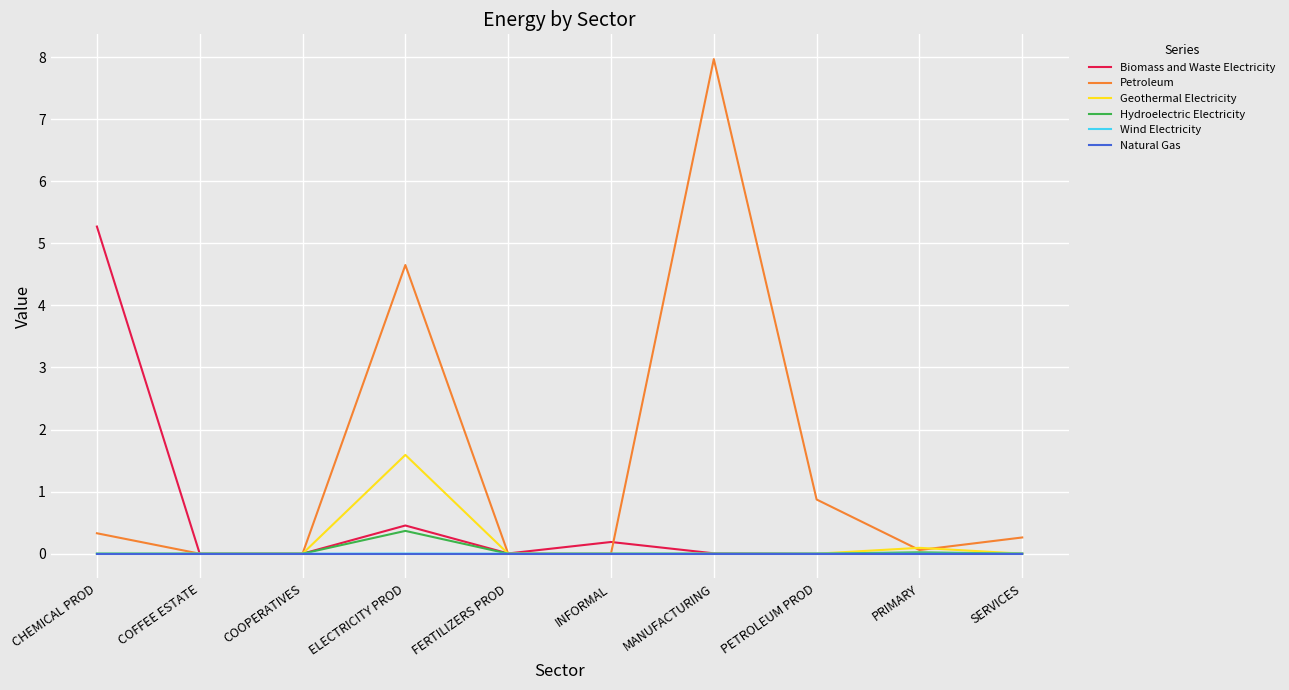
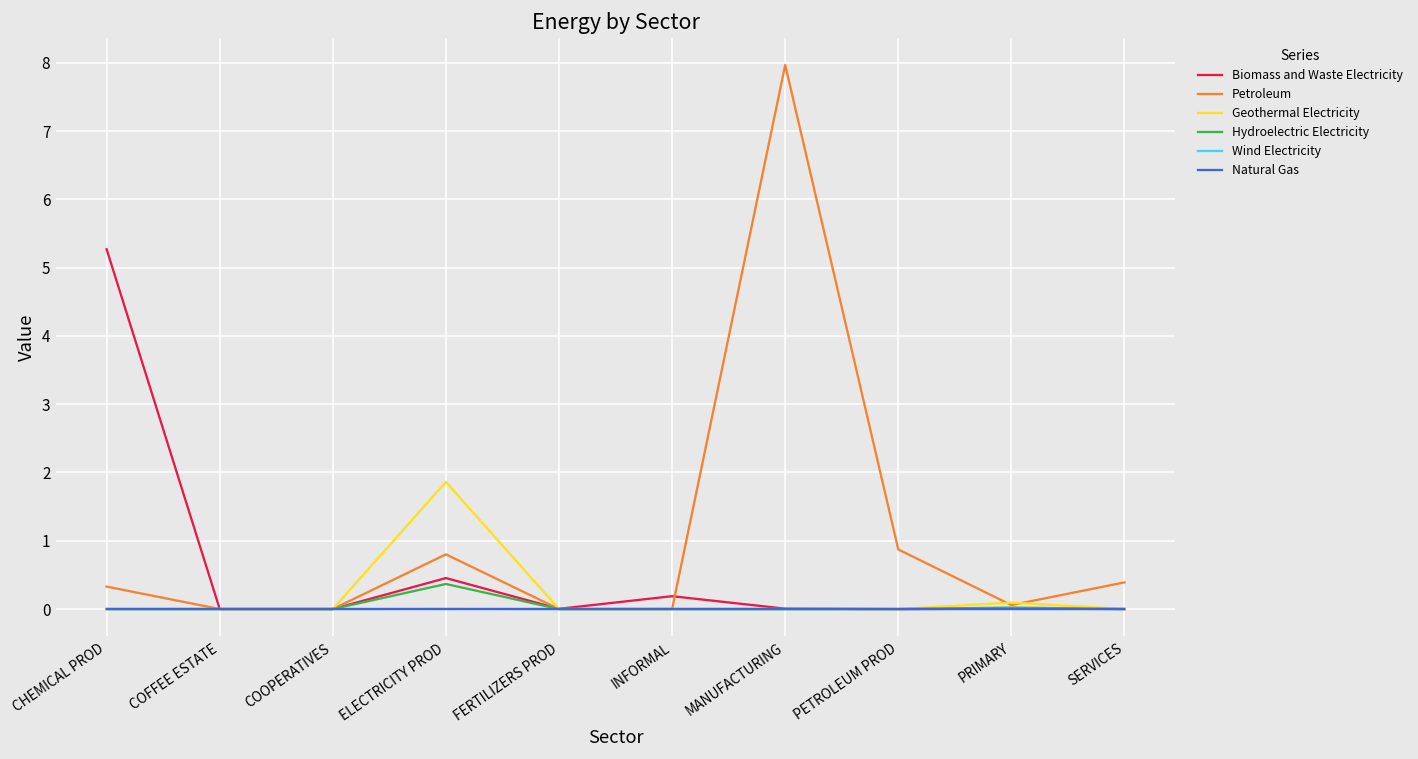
  {
    "Biomass and Waste Electricity": {
      "CHEMICAL PROD": 5.3,
      "ELECTRICITY PROD": 0.5,
      "INFORMAL": 0.2
    },
    "Petroleum": {
      "CHEMICAL PROD": 0.3,
-     "ELECTRICITY PROD": 4.7,
+     "ELECTRICITY PROD": 0.8,
      "MANUFACTURING": 8.0,
      "PETROLEUM PROD": 0.9,
-     "SERVICES": 0.3
+     "SERVICES": 0.4
    },
    "Geothermal Electricity": {
-     "ELECTRICITY PROD": 1.6
+     "ELECTRICITY PROD": 1.9
    },
    "Hydroelectric Electricity": {
      "ELECTRICITY PROD": 0.4
    },
    "Natural Gas": {
      "ELECTRICITY PROD": 0.0
    }
  }
